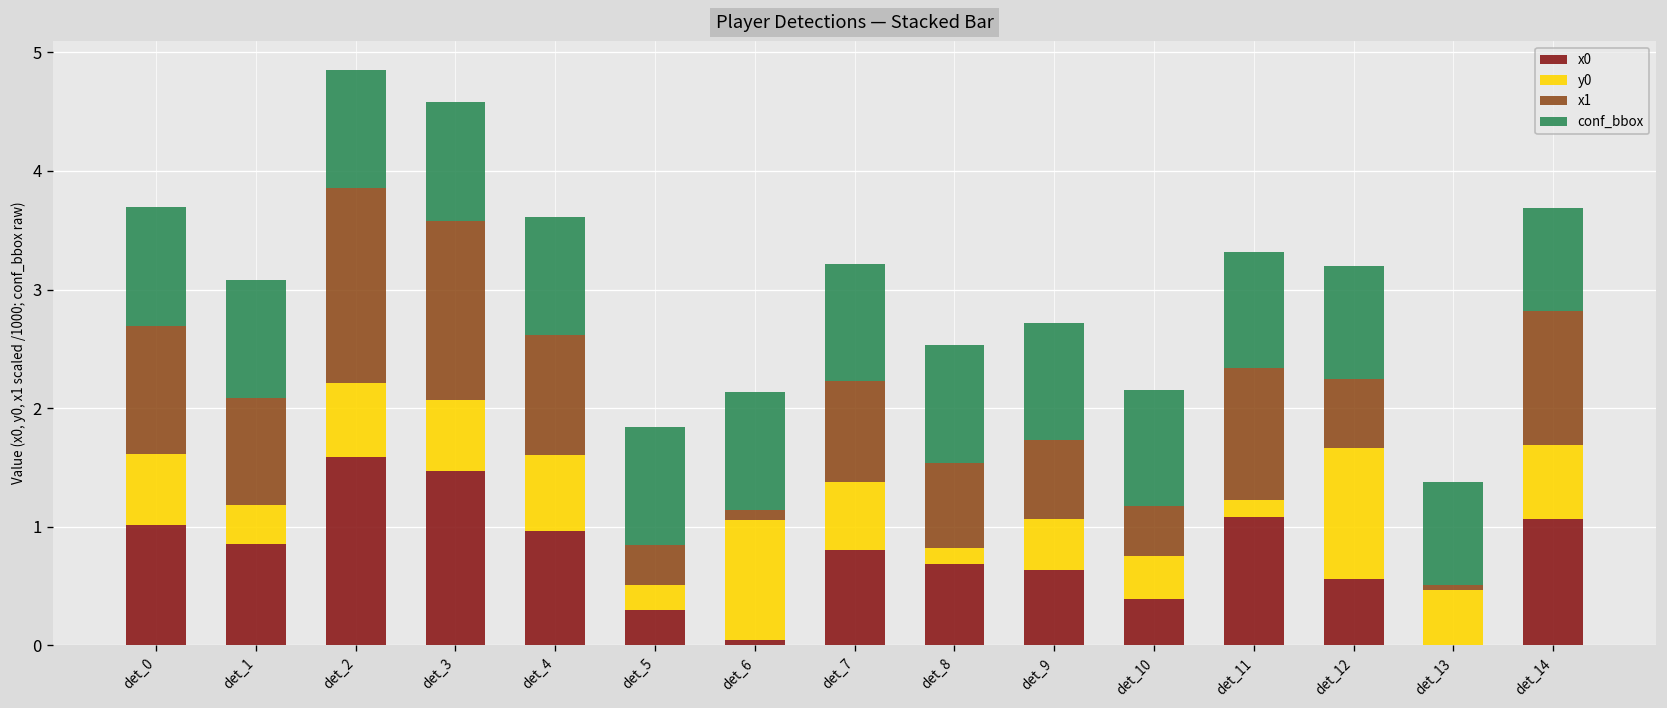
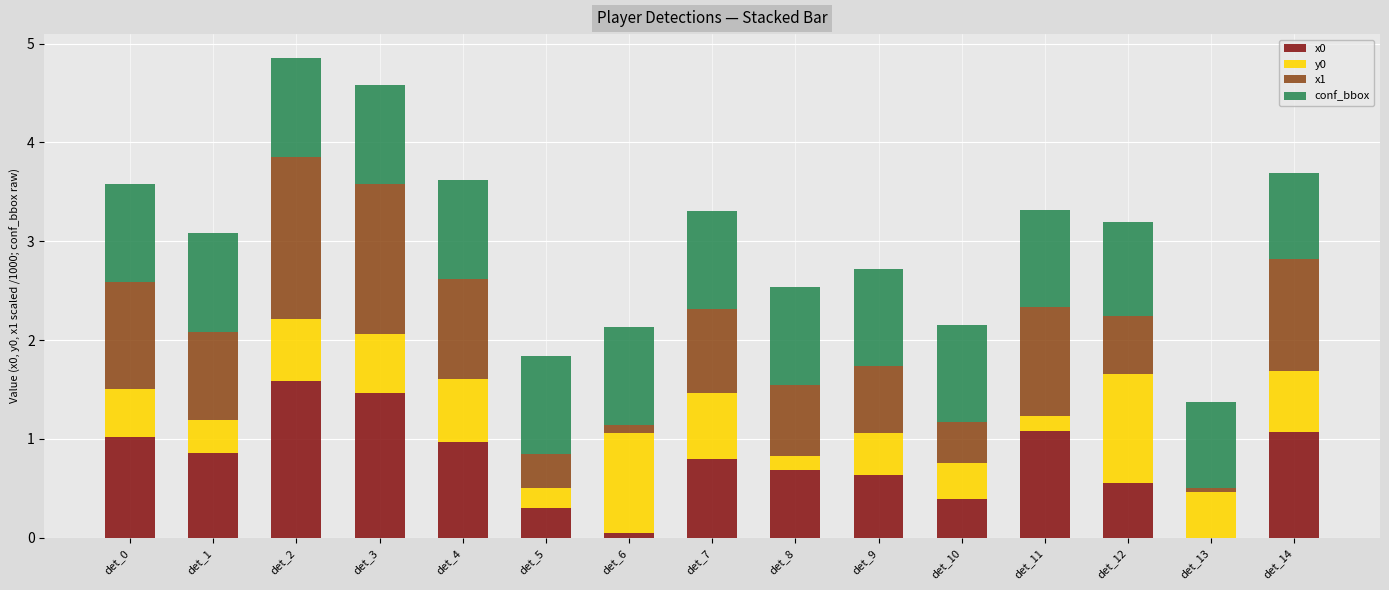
  {
    "y0": {
-     "det_0": 0.6,
+     "det_0": 0.5,
      "det_1": 0.3,
      "det_2": 0.6,
      "det_3": 0.6,
      "det_4": 0.6,
      "det_5": 0.2,
      "det_6": 1.0,
-     "det_7": 0.6,
+     "det_7": 0.7,
      "det_8": 0.1,
      "det_9": 0.4,
      "det_10": 0.4,
      "det_11": 0.1,
      "det_12": 1.1,
      "det_13": 0.5,
      "det_14": 0.6
    },
    "conf_bbox": {
      "det_0": 1.0,
      "det_1": 1.0,
      "det_2": 1.0,
      "det_3": 1.0,
      "det_4": 1.0,
      "det_5": 1.0,
      "det_6": 1.0,
      "det_7": 1.0,
      "det_8": 1.0,
      "det_9": 1.0,
      "det_10": 1.0,
      "det_11": 1.0,
      "det_12": 1.0,
      "det_13": 0.9,
      "det_14": 0.9
    }
  }
